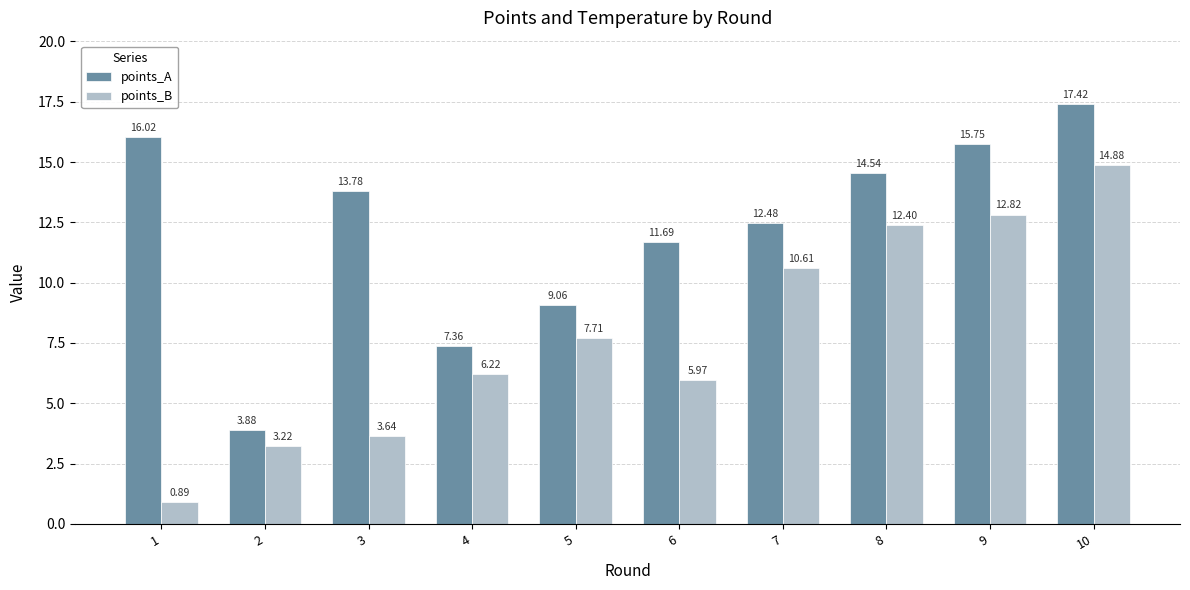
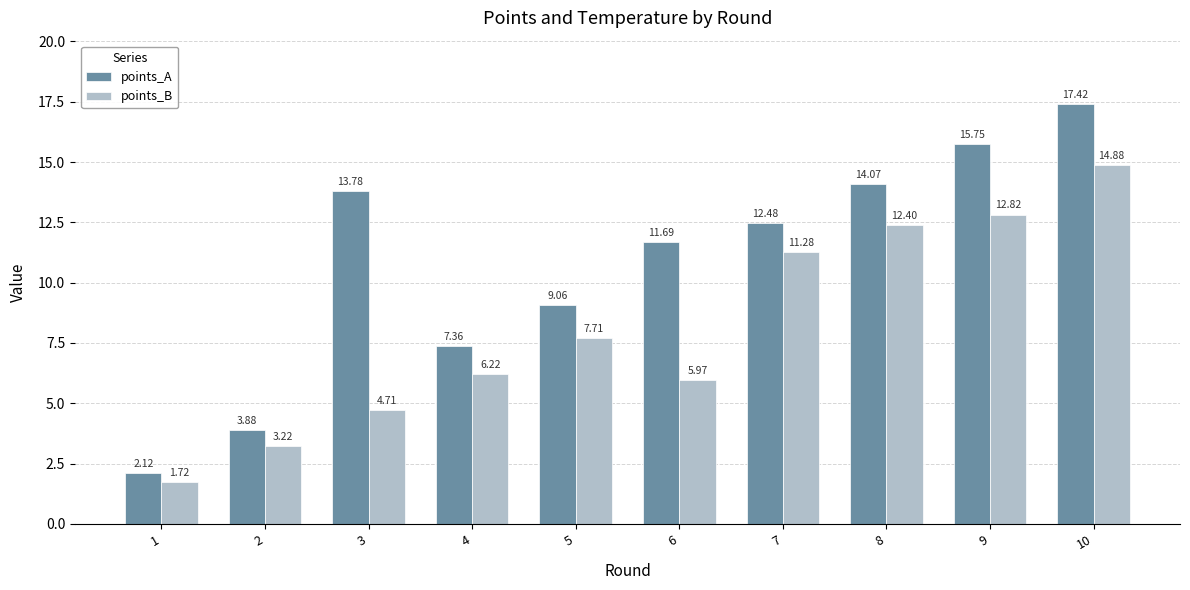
  {
    "points_A": {
-     "1": 16.02,
+     "1": 2.12,
      "2": 3.88,
      "3": 13.78,
      "4": 7.36,
      "5": 9.06,
      "6": 11.69,
      "7": 12.48,
-     "8": 14.54,
+     "8": 14.07,
      "9": 15.75,
      "10": 17.42
    },
    "points_B": {
-     "1": 0.89,
+     "1": 1.72,
      "2": 3.22,
-     "3": 3.64,
+     "3": 4.71,
      "4": 6.22,
      "5": 7.71,
      "6": 5.97,
-     "7": 10.61,
+     "7": 11.28,
      "8": 12.40,
      "9": 12.82,
      "10": 14.88
    }
  }
